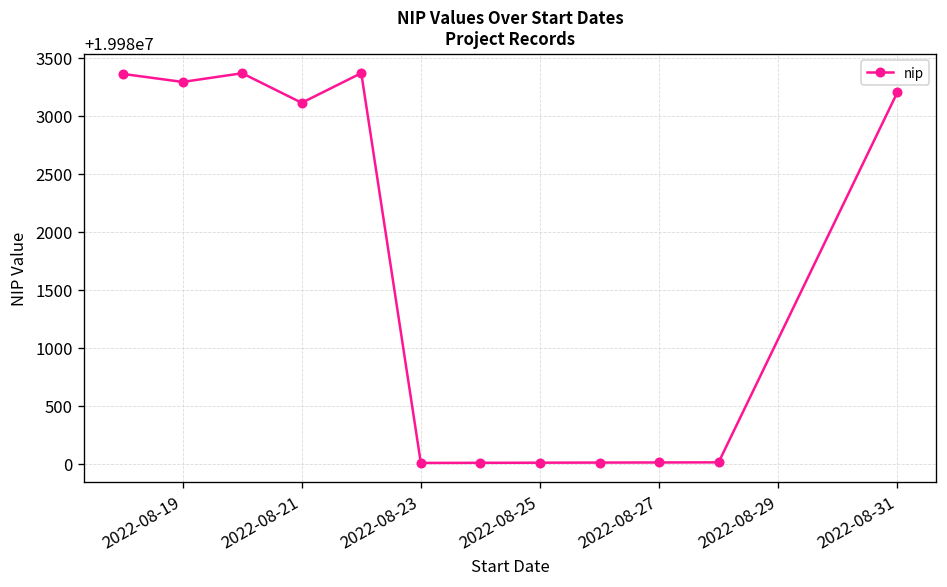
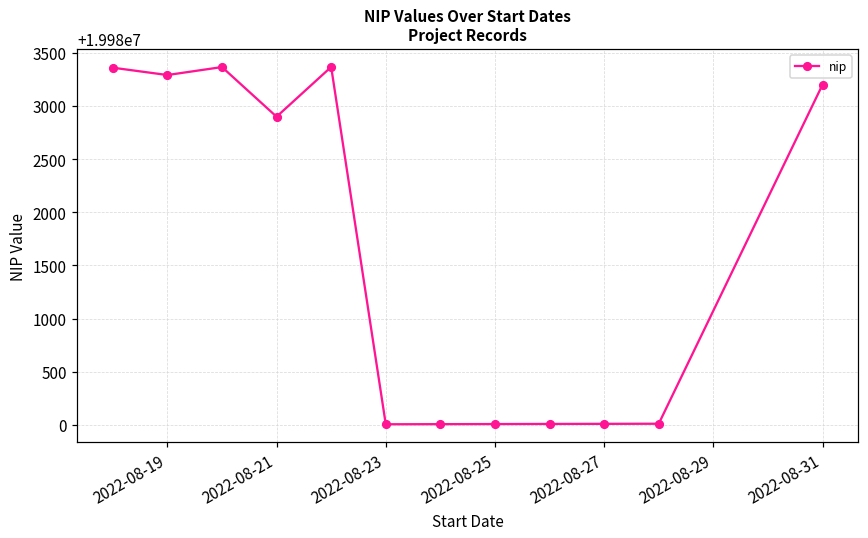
  {
    "2022-08-19": 19983300,
-   "2022-08-21": 19983100,
+   "2022-08-21": 19982900,
    "2022-08-23": 19980000,
    "2022-08-25": 19980000,
    "2022-08-27": 19980000,
    "2022-08-31": 19983200
  }
